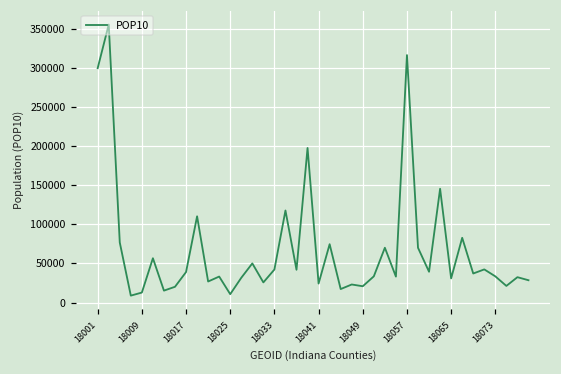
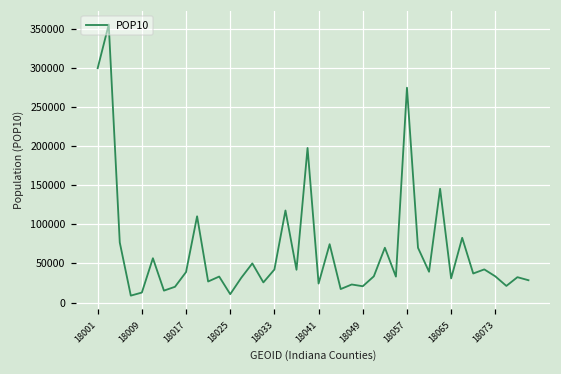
  {
    "18001": 300000,
    "18009": 10000,
    "18017": 40000,
    "18025": 10000,
    "18033": 40000,
    "18041": 20000,
    "18049": 20000,
-   "18057": 320000,
+   "18057": 270000,
    "18065": 30000,
    "18073": 30000
  }
